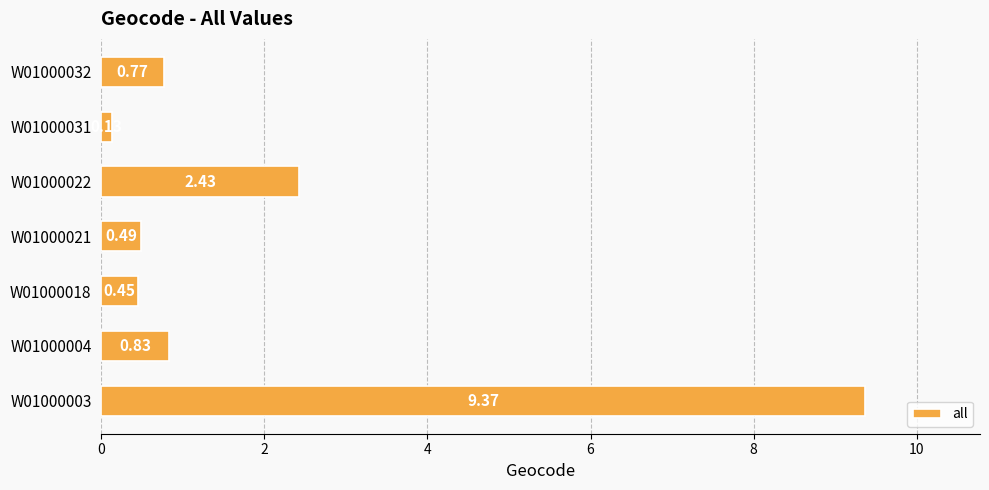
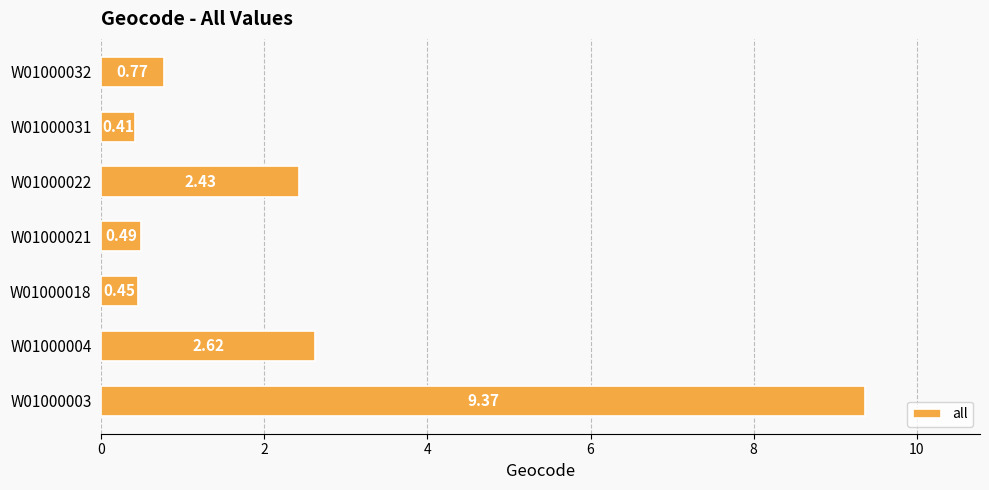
  {
    "W01000032": 0.77,
-   "W01000031": 0.1,
+   "W01000031": 0.4,
    "W01000022": 2.43,
    "W01000021": 0.49,
    "W01000018": 0.45,
-   "W01000004": 0.83,
+   "W01000004": 2.62,
    "W01000003": 9.37
  }
